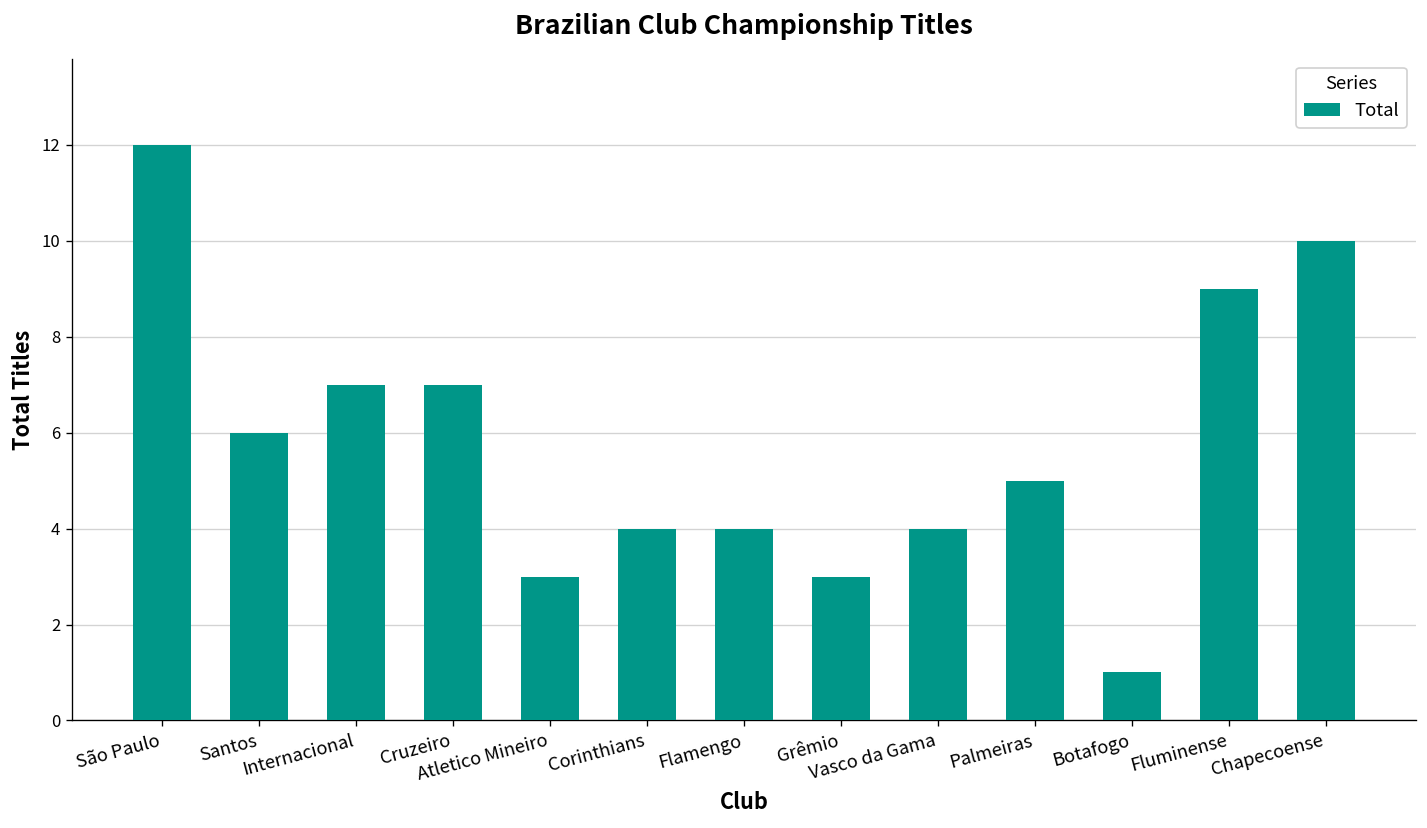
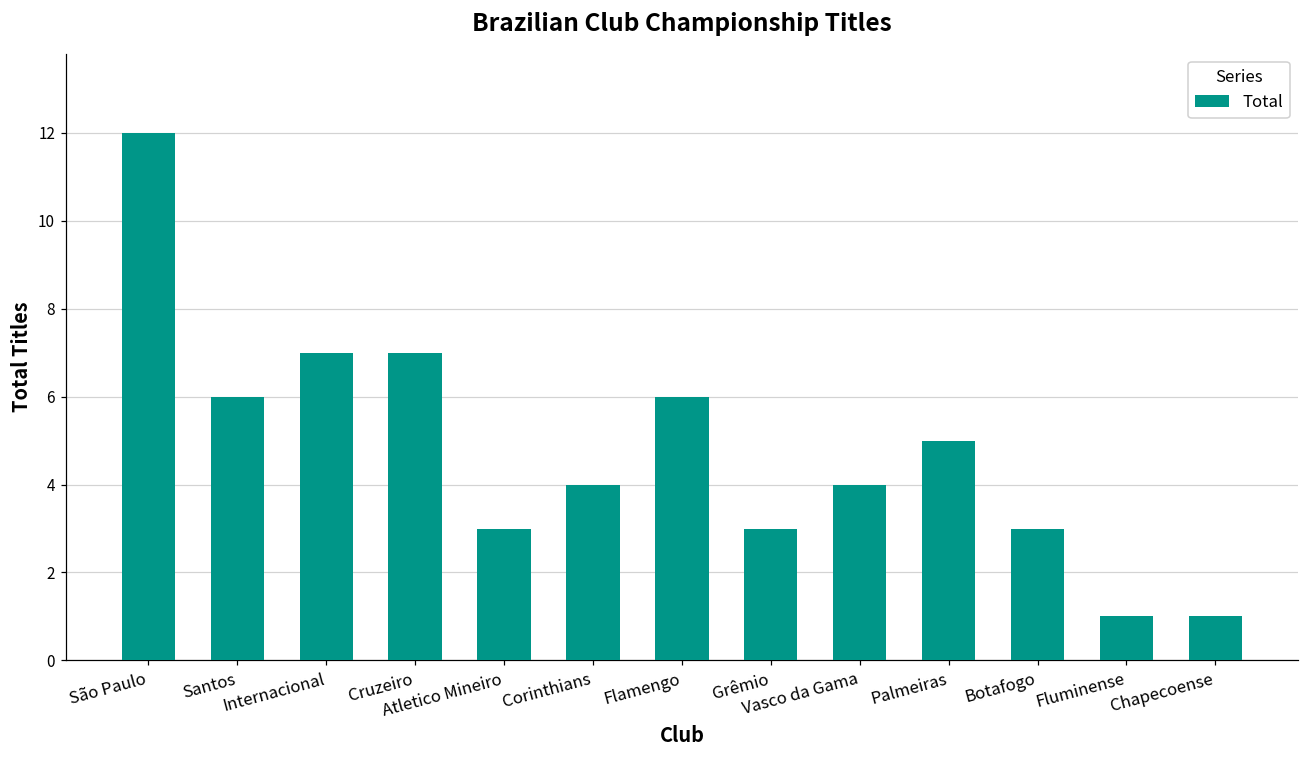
  {
    "São Paulo": 12,
    "Santos": 6,
    "Internacional": 7,
    "Cruzeiro": 7,
    "Atletico Mineiro": 3,
    "Corinthians": 4,
-   "Flamengo": 4,
+   "Flamengo": 6,
    "Grêmio": 3,
    "Vasco da Gama": 4,
    "Palmeiras": 5,
-   "Botafogo": 1,
-   "Fluminense": 9,
-   "Chapecoense": 10
+   "Botafogo": 3,
+   "Fluminense": 1,
+   "Chapecoense": 1
  }
